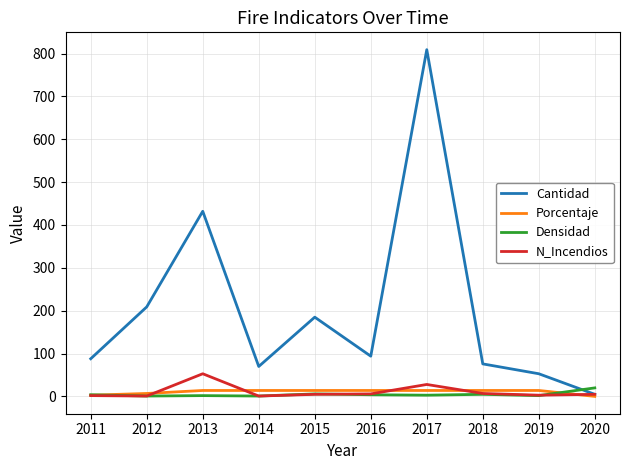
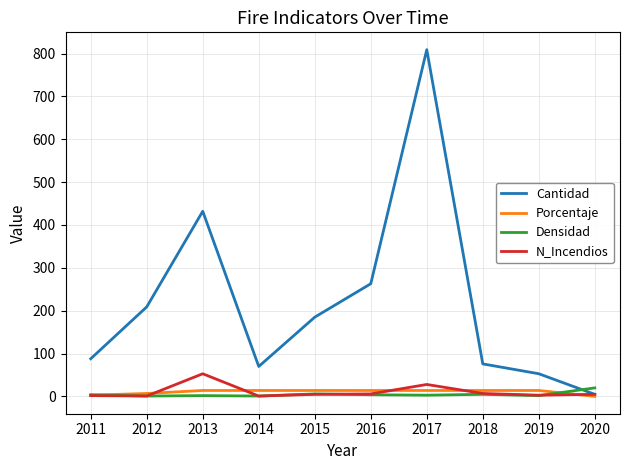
  {
    "Cantidad": {
      "2011": 90,
      "2012": 210,
      "2013": 430,
      "2014": 70,
      "2015": 190,
-     "2016": 90,
+     "2016": 260,
      "2017": 810,
      "2018": 80,
      "2019": 50
    },
    "Porcentaje": {
      "2013": 10,
      "2014": 10,
      "2015": 10,
      "2016": 10,
      "2017": 10,
      "2018": 10,
      "2019": 10
    },
    "Densidad": {
      "2013": 0,
      "2017": 0,
      "2020": 20
    },
    "N_Incendios": {
      "2013": 50,
      "2017": 30
    }
  }
